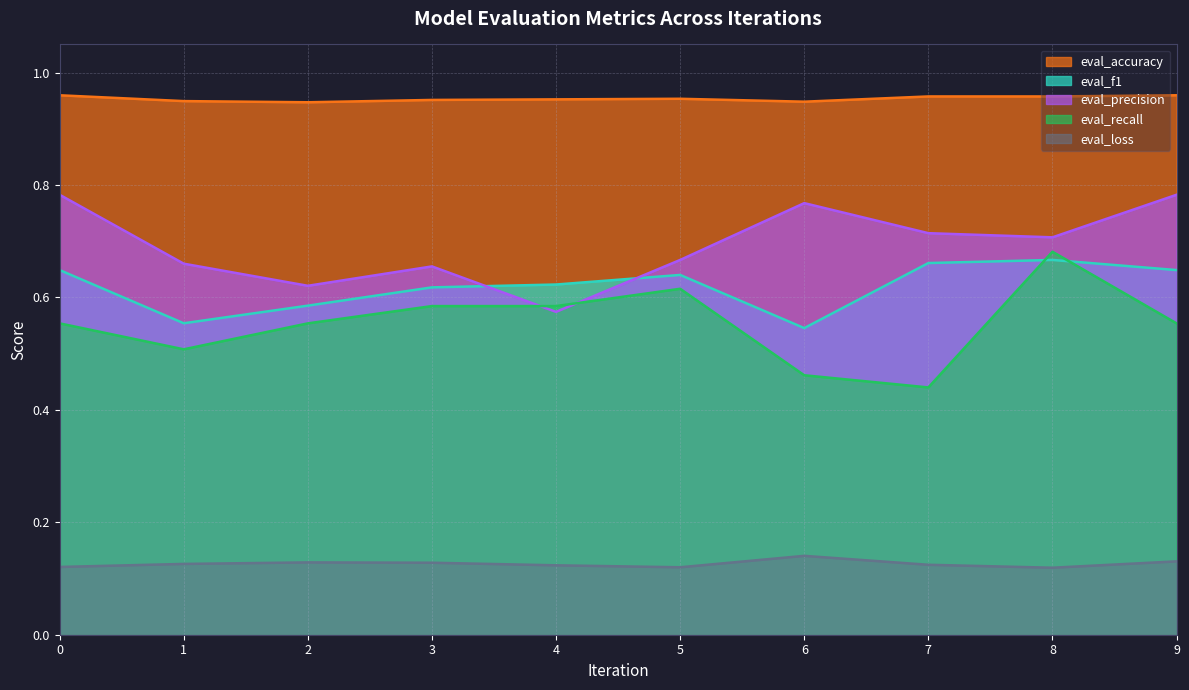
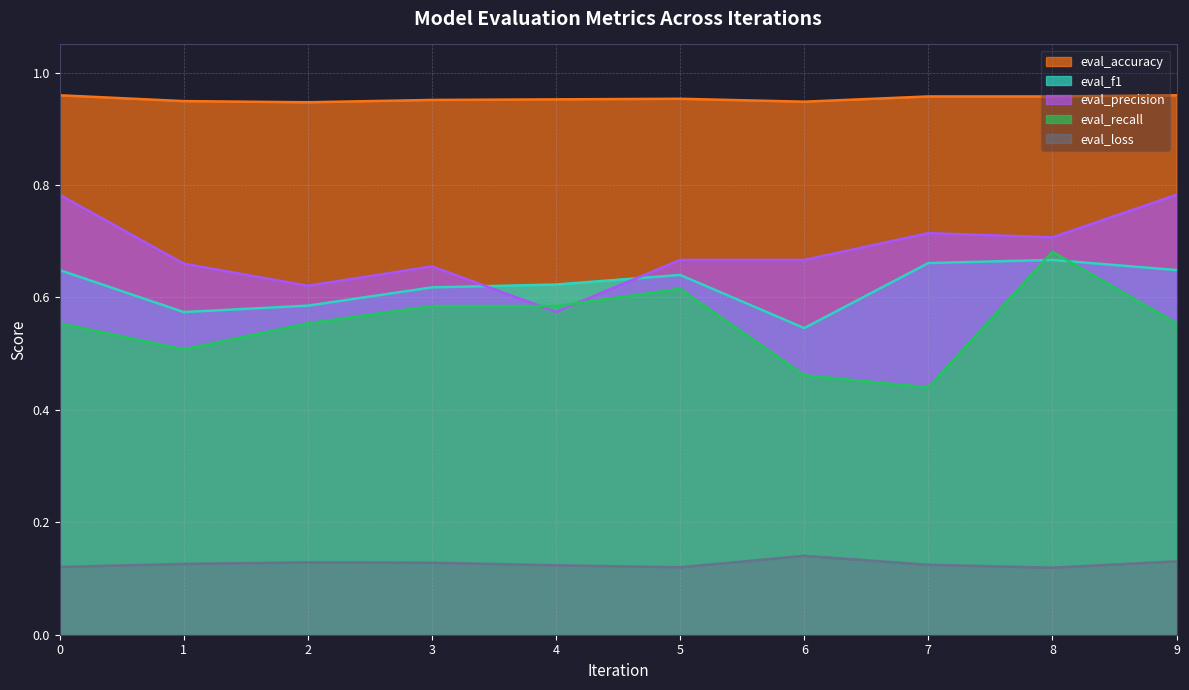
  {
    "eval_accuracy": {
      "0": 0.96,
      "1": 0.95,
      "2": 0.95,
      "3": 0.95,
      "4": 0.95,
      "5": 0.95,
      "6": 0.95,
      "7": 0.96,
      "9": 0.96
    },
    "eval_f1": {
      "0": 0.65,
-     "1": 0.55,
+     "1": 0.57,
      "2": 0.59,
      "3": 0.62,
      "4": 0.62,
      "5": 0.64,
      "6": 0.55,
      "7": 0.66,
      "8": 0.67,
      "9": 0.65
    },
    "eval_precision": {
      "0": 0.78,
      "1": 0.66,
      "2": 0.62,
      "3": 0.66,
      "4": 0.57,
      "5": 0.67,
-     "6": 0.77,
+     "6": 0.67,
      "7": 0.71,
      "8": 0.71,
      "9": 0.78
    },
    "eval_recall": {
      "0": 0.55,
      "1": 0.51,
      "2": 0.55,
      "3": 0.58,
      "4": 0.58,
      "5": 0.62,
      "6": 0.46,
      "7": 0.44,
      "8": 0.68,
      "9": 0.55
    },
    "eval_loss": {
      "0": 0.12,
      "1": 0.13,
      "2": 0.13,
      "3": 0.13,
      "4": 0.12,
      "5": 0.12,
      "6": 0.14,
      "7": 0.12,
      "8": 0.12,
      "9": 0.13
    }
  }
